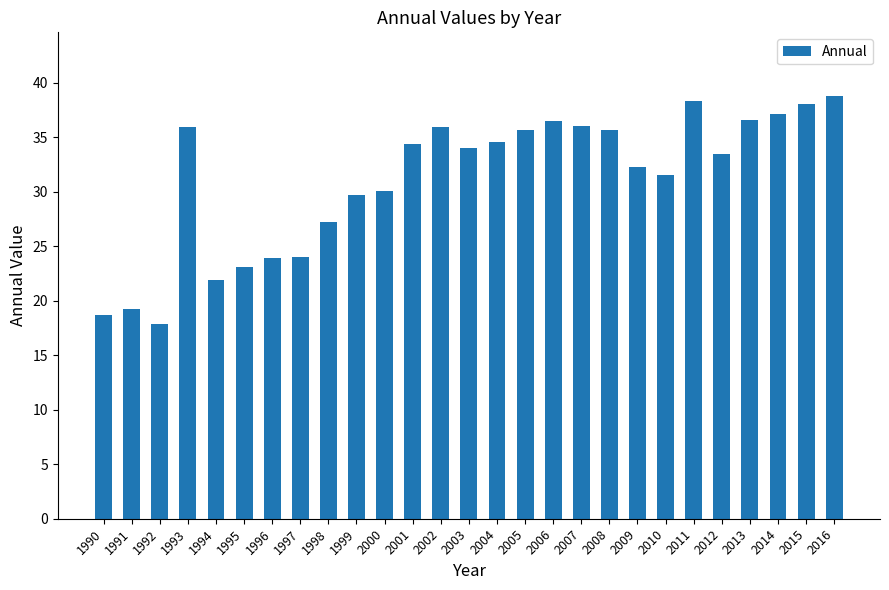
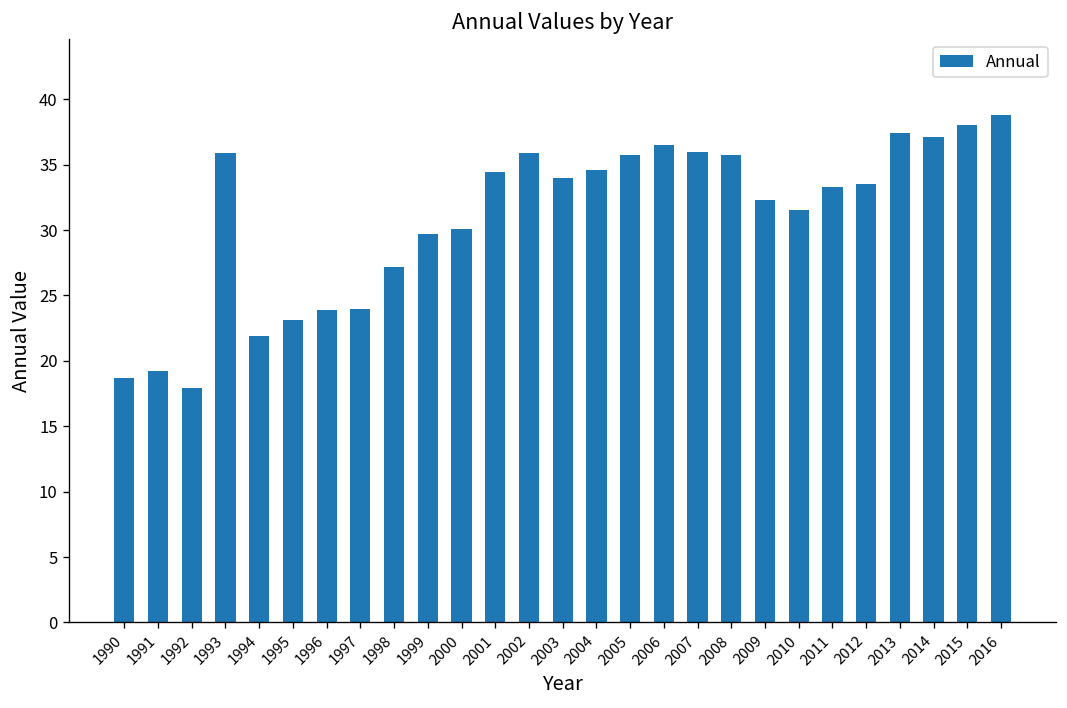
  {
    "1990": 18.7,
    "1991": 19.2,
    "1992": 17.9,
    "1993": 35.9,
    "1994": 21.9,
    "1995": 23.1,
    "1996": 23.9,
    "1997": 24.0,
    "1998": 27.2,
    "1999": 29.7,
    "2000": 30.1,
    "2001": 34.4,
    "2002": 35.9,
    "2003": 34.0,
    "2004": 34.6,
    "2005": 35.7,
    "2006": 36.5,
    "2007": 36.0,
    "2008": 35.7,
    "2009": 32.3,
    "2010": 31.5,
-   "2011": 38.3,
+   "2011": 33.3,
    "2012": 33.5,
-   "2013": 36.6,
+   "2013": 37.4,
    "2014": 37.1,
    "2015": 38.0,
    "2016": 38.8
  }
